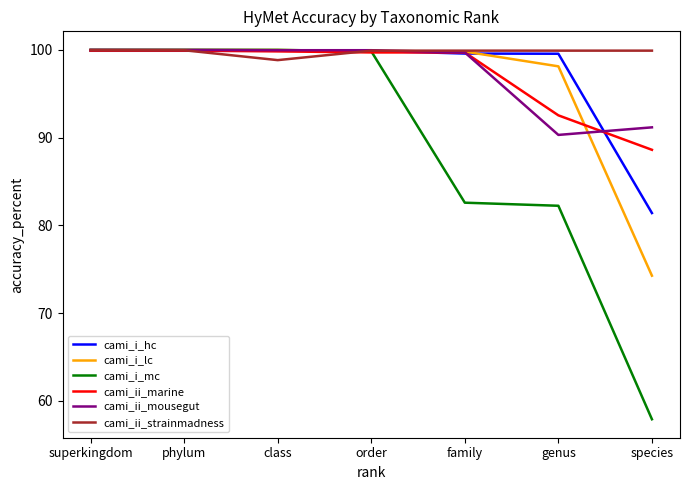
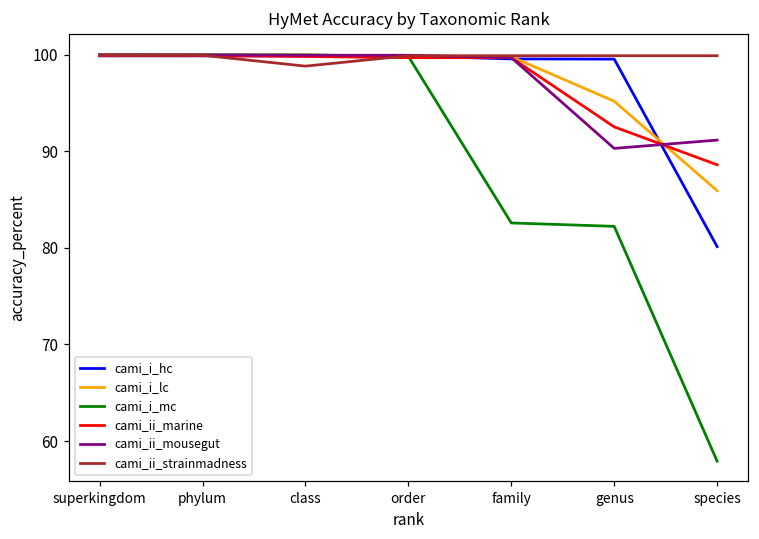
  {
    "cami_i_hc": {
      "genus": 100,
-     "species": 81
+     "species": 80
    },
    "cami_i_lc": {
-     "genus": 98,
-     "species": 74
+     "genus": 95,
+     "species": 86
    },
    "cami_i_mc": {
      "family": 83,
      "genus": 82,
      "species": 58
    },
    "cami_ii_marine": {
      "genus": 93,
      "species": 89
    },
    "cami_ii_mousegut": {
      "genus": 90,
      "species": 91
    },
    "cami_ii_strainmadness": {
      "class": 99,
      "genus": 100,
      "species": 100
    }
  }
